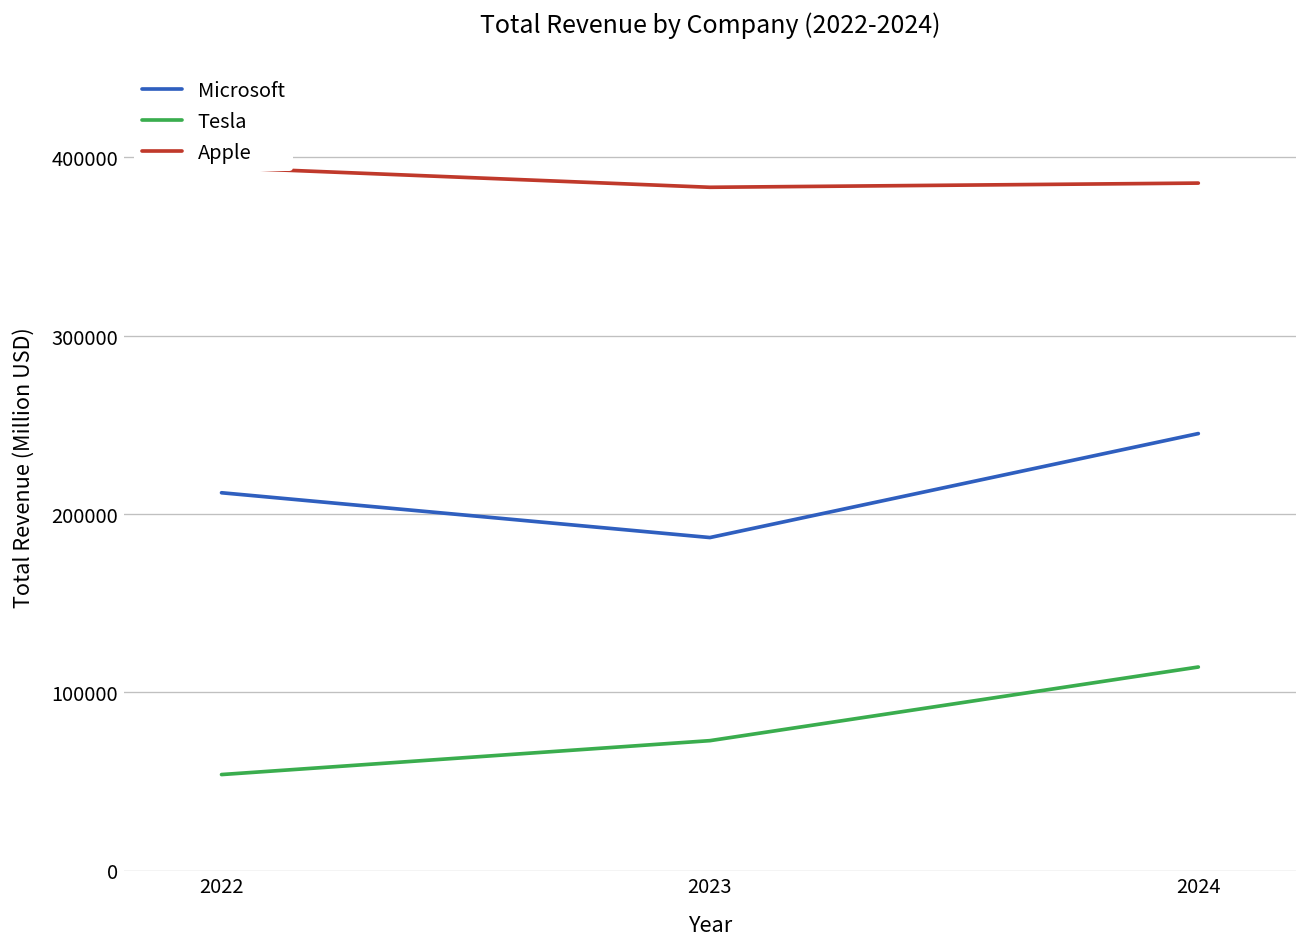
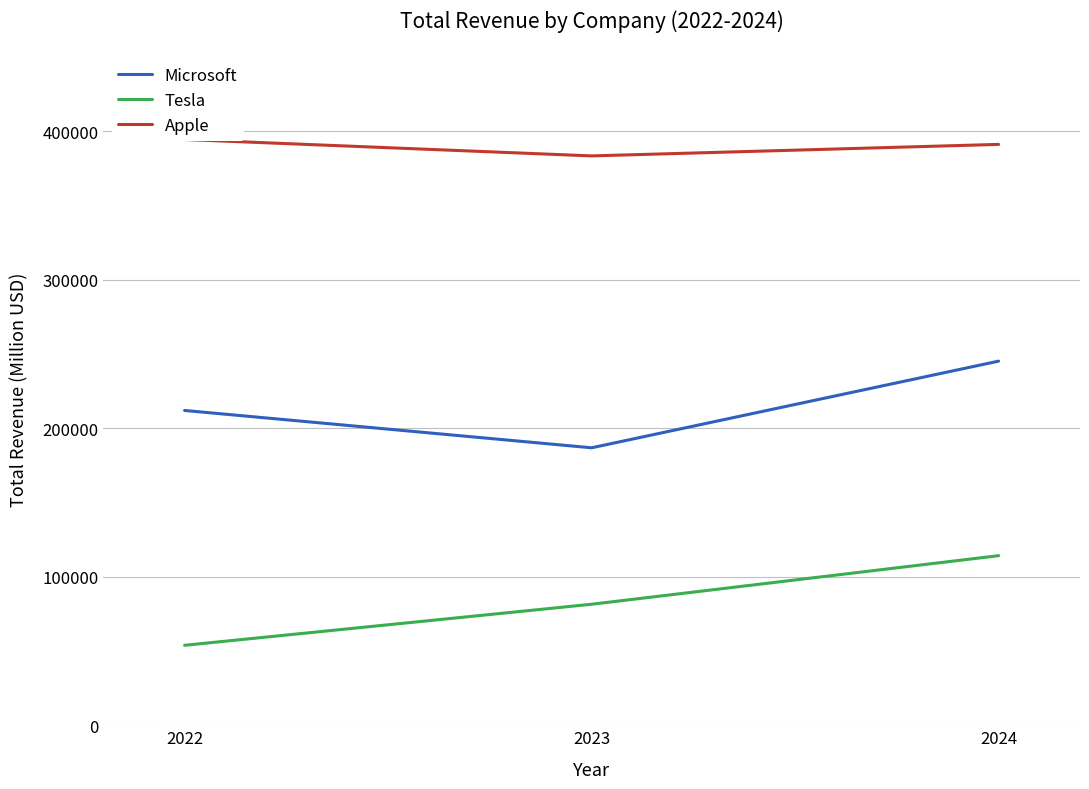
  {
    "Microsoft": {
      "2022": 212000,
      "2023": 187000,
      "2024": 245000
    },
    "Tesla": {
      "2022": 54000,
-     "2023": 73000,
+     "2023": 81000,
      "2024": 114000
    },
    "Apple": {
      "2023": 383000,
-     "2024": 386000
+     "2024": 391000
    }
  }
